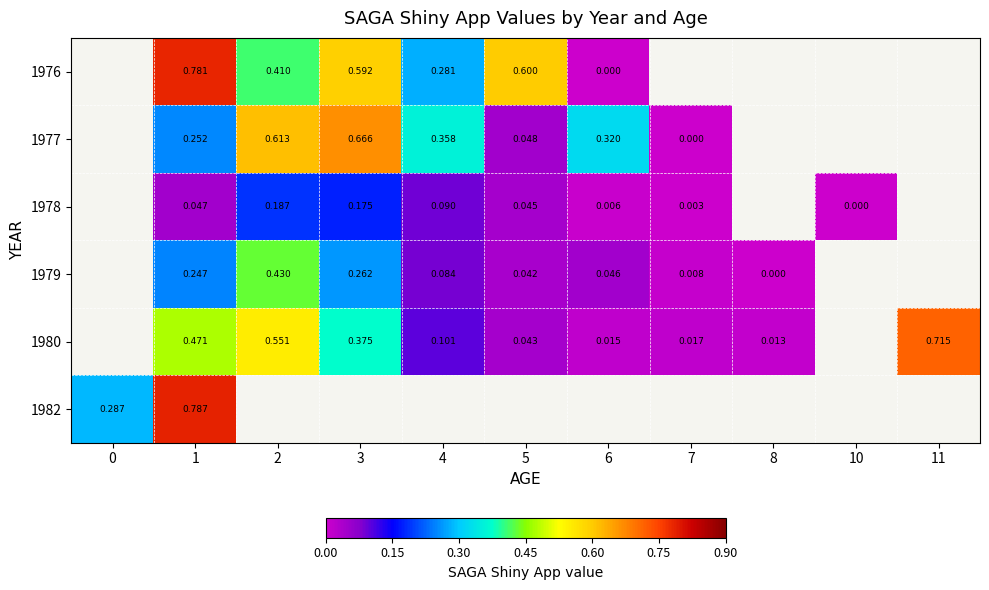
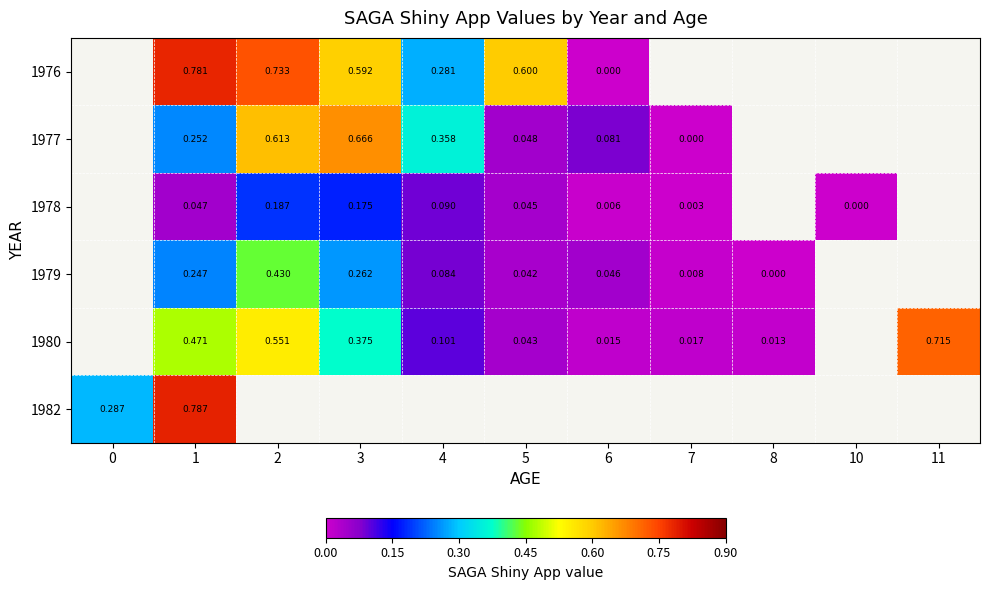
  {
    "1976": {
      "1": 0.781,
-     "2": 0.410,
+     "2": 0.733,
      "3": 0.592,
      "4": 0.281,
      "5": 0.600,
      "6": 0.000
    },
    "1977": {
      "1": 0.252,
      "2": 0.613,
      "3": 0.666,
      "4": 0.358,
      "5": 0.048,
-     "6": 0.320,
+     "6": 0.081,
      "7": 0.000
    },
    "1978": {
      "1": 0.047,
      "2": 0.187,
      "3": 0.175,
      "4": 0.090,
      "5": 0.045,
      "6": 0.006,
      "7": 0.003,
      "10": 0.000
    },
    "1979": {
      "1": 0.247,
      "2": 0.430,
      "3": 0.262,
      "4": 0.084,
      "5": 0.042,
      "6": 0.046,
      "7": 0.008,
      "8": 0.000
    },
    "1980": {
      "1": 0.471,
      "2": 0.551,
      "3": 0.375,
      "4": 0.101,
      "5": 0.043,
      "6": 0.015,
      "7": 0.017,
      "8": 0.013,
      "11": 0.715
    },
    "1982": {
      "0": 0.287,
      "1": 0.787
    }
  }
